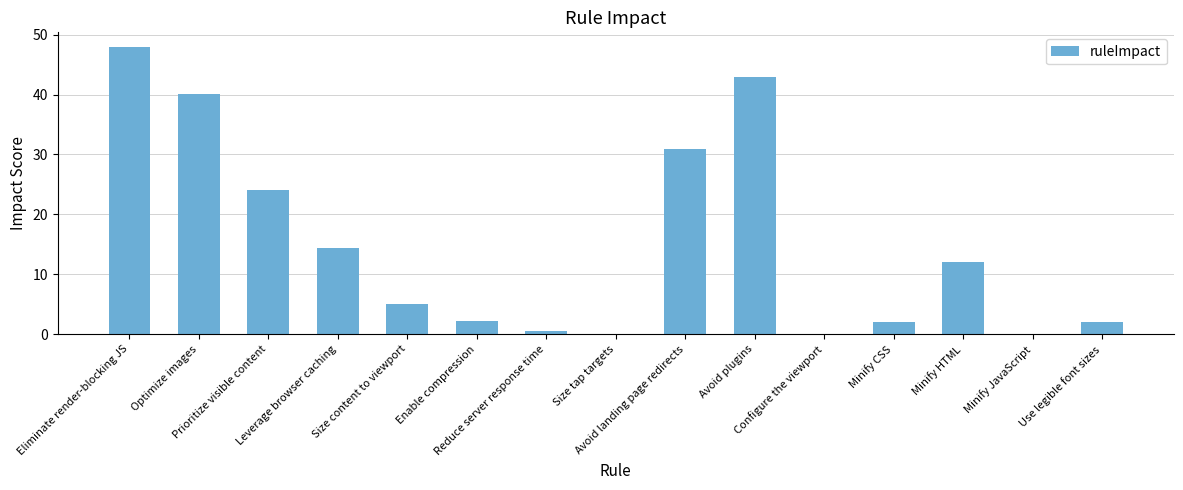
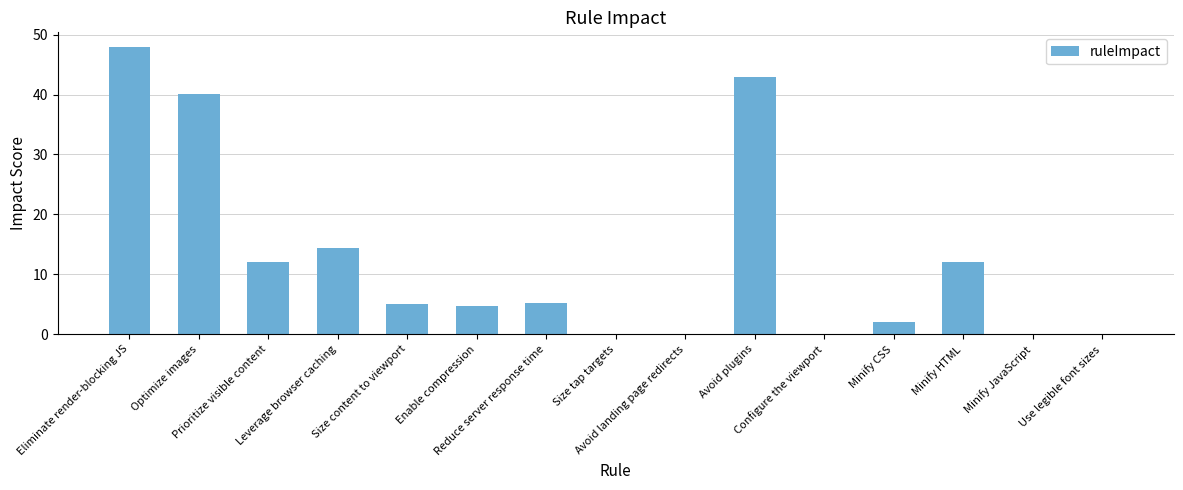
  {
    "Eliminate render-blocking JS": 48,
    "Optimize images": 40,
-   "Prioritize visible content": 24,
+   "Prioritize visible content": 12,
    "Leverage browser caching": 14,
    "Size content to viewport": 5,
-   "Enable compression": 2,
-   "Reduce server response time": 0,
-   "Avoid landing page redirects": 31,
+   "Enable compression": 5,
+   "Reduce server response time": 5,
+   "Avoid landing page redirects": 0,
    "Avoid plugins": 43,
    "Configure the viewport": 0,
    "Minify CSS": 2,
    "Minify HTML": 12,
    "Minify JavaScript": 0,
-   "Use legible font sizes": 2
+   "Use legible font sizes": 0
  }
